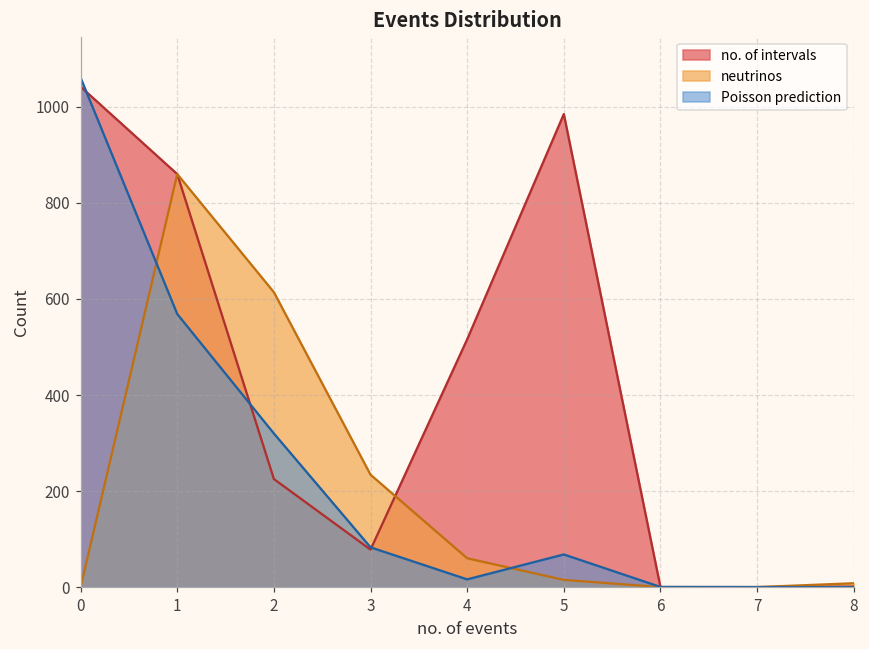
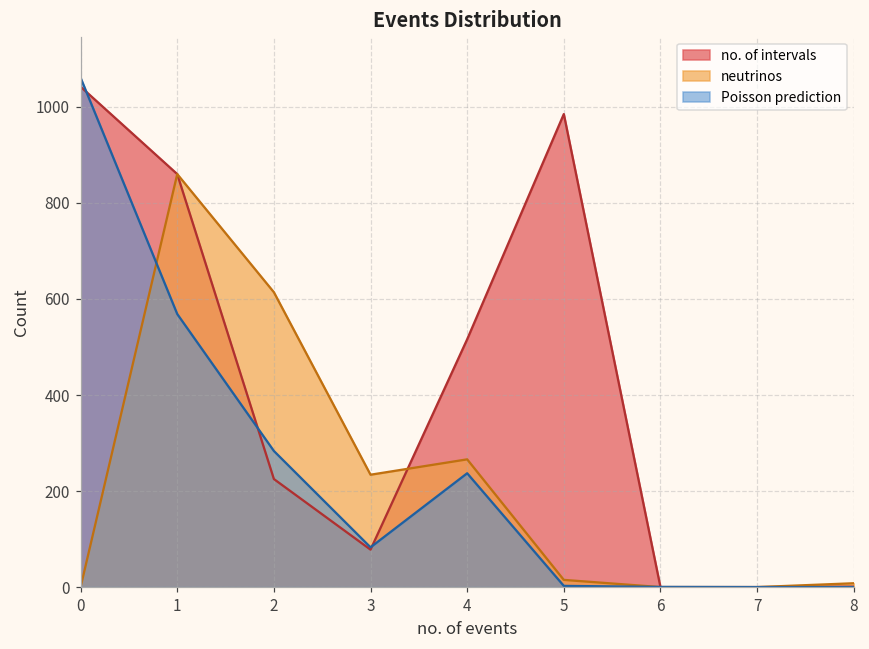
  {
    "no. of intervals": {
      "0": 1040,
      "2": 230,
      "4": 520,
      "5": 990
    },
    "neutrinos": {
      "0": 0,
      "2": 610,
      "3": 230,
-     "4": 60,
+     "4": 270,
      "5": 20,
      "8": 10
    },
    "Poisson prediction": {
      "0": 1060,
      "1": 570,
-     "2": 320,
-     "4": 20,
-     "5": 70
+     "2": 280,
+     "4": 240,
+     "5": 0
    }
  }
